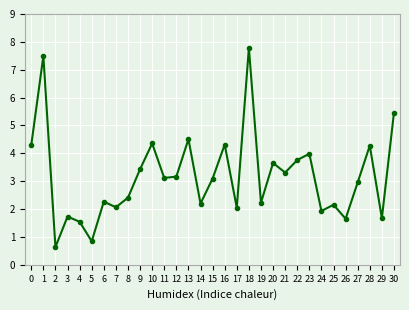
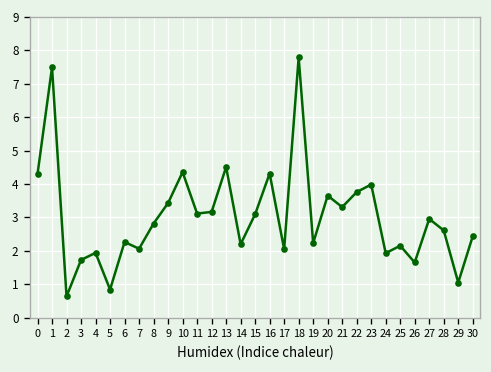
  {
    "0": 4.3,
    "1": 7.5,
    "2": 0.6,
    "3": 1.7,
-   "4": 1.5,
+   "4": 1.9,
    "5": 0.8,
    "6": 2.3,
    "7": 2.1,
-   "8": 2.4,
+   "8": 2.8,
    "9": 3.4,
    "10": 4.4,
    "11": 3.1,
    "12": 3.2,
    "13": 4.5,
    "14": 2.2,
    "15": 3.1,
    "16": 4.3,
    "17": 2.0,
    "18": 7.8,
    "19": 2.2,
    "20": 3.7,
    "21": 3.3,
    "22": 3.8,
    "23": 4.0,
    "24": 1.9,
    "25": 2.2,
    "26": 1.7,
    "27": 3.0,
-   "28": 4.3,
-   "29": 1.7,
-   "30": 5.5
+   "28": 2.6,
+   "29": 1.1,
+   "30": 2.4
  }
